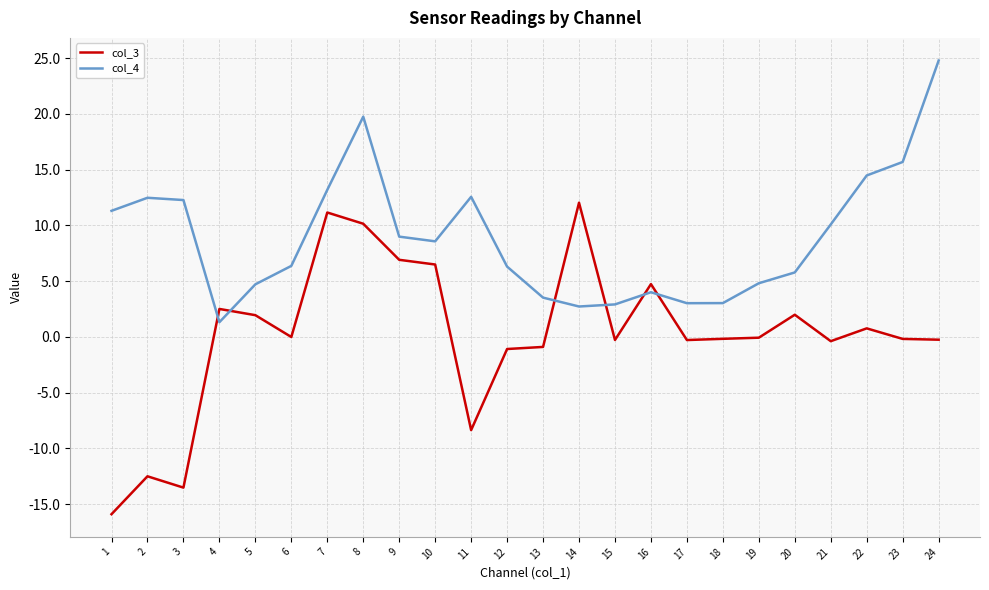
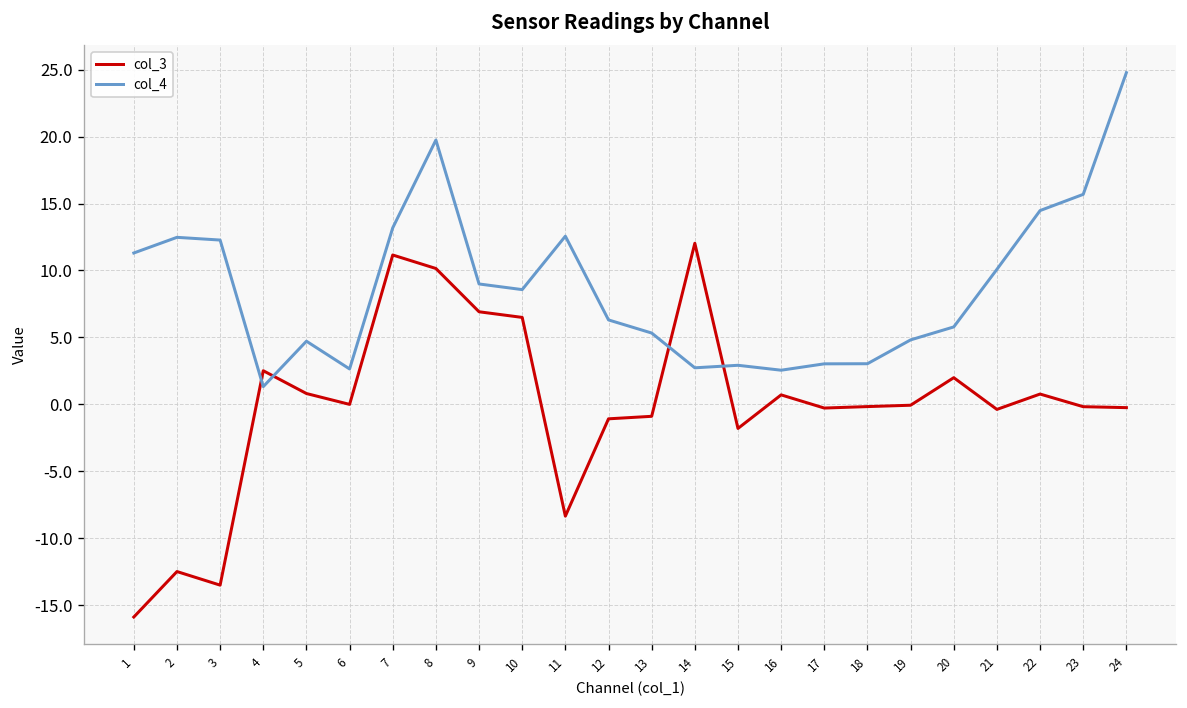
  {
    "col_3": {
      "1": -15.9,
      "2": -12.5,
      "3": -13.5,
      "4": 2.5,
-     "5": 1.9,
+     "5": 0.8,
      "6": 0.0,
      "7": 11.2,
      "8": 10.1,
      "9": 6.9,
      "10": 6.5,
      "11": -8.4,
      "12": -1.1,
      "13": -0.9,
      "14": 12.0,
-     "15": -0.3,
-     "16": 4.7,
+     "15": -1.8,
+     "16": 0.7,
      "17": -0.3,
      "18": -0.2,
      "19": -0.1,
      "20": 2.0,
      "21": -0.4,
      "22": 0.8,
      "23": -0.2,
      "24": -0.3
    },
    "col_4": {
      "1": 11.3,
      "2": 12.5,
      "3": 12.3,
      "4": 1.3,
      "5": 4.7,
-     "6": 6.4,
+     "6": 2.6,
      "7": 13.2,
      "8": 19.7,
      "9": 9.0,
      "10": 8.6,
      "11": 12.6,
      "12": 6.3,
-     "13": 3.5,
+     "13": 5.3,
      "14": 2.7,
      "15": 2.9,
-     "16": 4.0,
+     "16": 2.5,
      "17": 3.0,
      "18": 3.0,
      "19": 4.8,
      "20": 5.8,
      "21": 10.1,
      "22": 14.5,
      "23": 15.7,
      "24": 24.8
    }
  }
